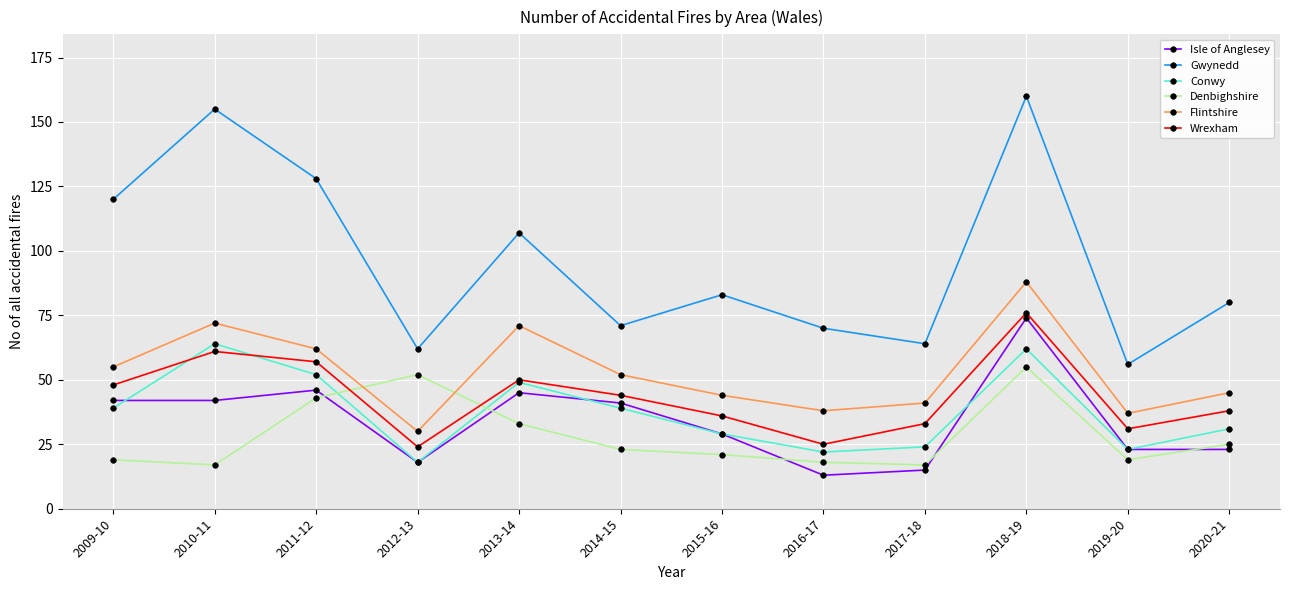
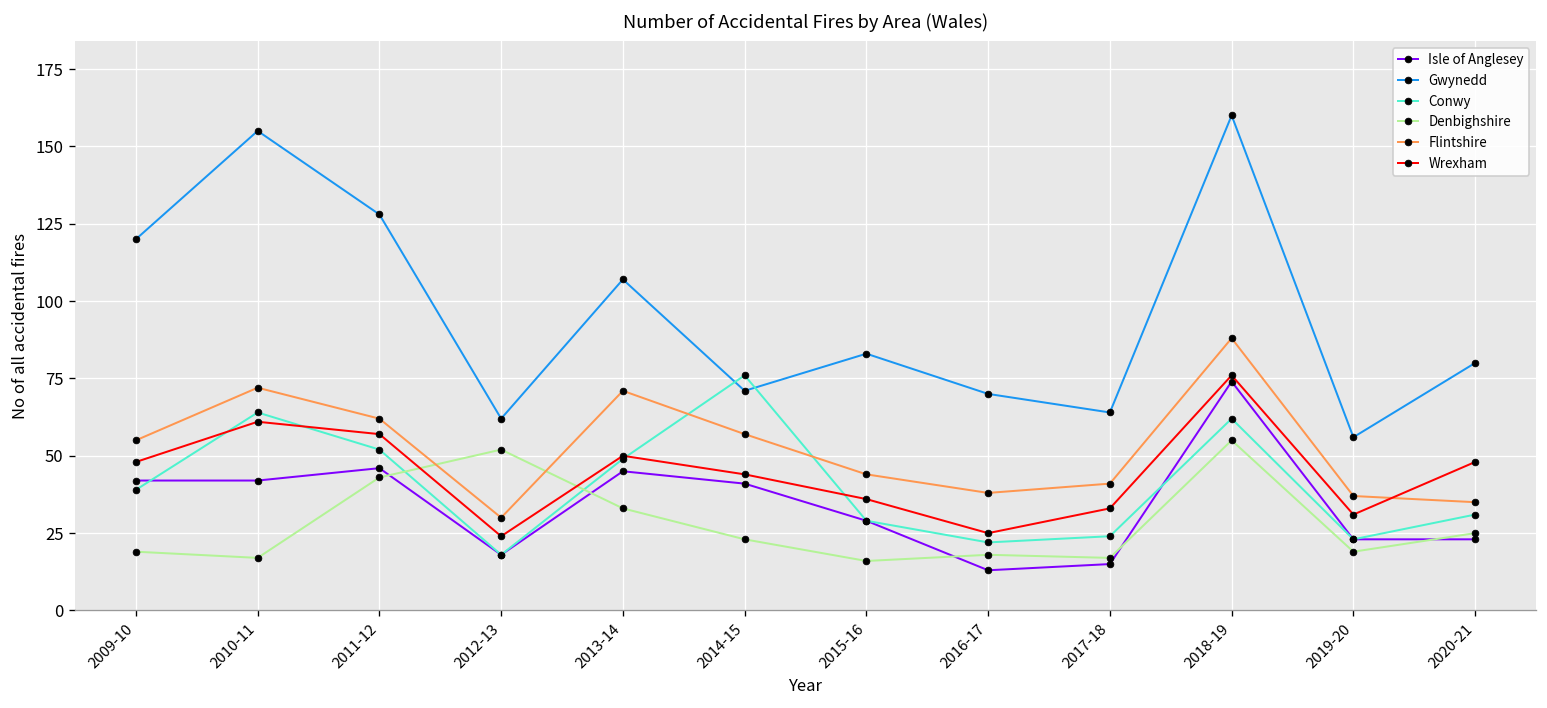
  {
    "Isle of Anglesey": {
      "2009-10": 42,
      "2010-11": 42,
      "2011-12": 46,
      "2013-14": 45,
      "2014-15": 41,
      "2016-17": 13,
      "2017-18": 15,
      "2018-19": 74,
      "2020-21": 23
    },
    "Gwynedd": {
      "2009-10": 120,
      "2010-11": 155,
      "2011-12": 128,
      "2012-13": 62,
      "2013-14": 107,
      "2014-15": 71,
      "2015-16": 83,
      "2016-17": 70,
      "2017-18": 64,
      "2018-19": 160,
      "2019-20": 56,
      "2020-21": 80
    },
    "Conwy": {
      "2009-10": 39,
      "2010-11": 64,
      "2011-12": 52,
      "2013-14": 49,
-     "2014-15": 39,
+     "2014-15": 76,
      "2016-17": 22,
      "2017-18": 24,
      "2018-19": 62,
      "2020-21": 31
    },
    "Denbighshire": {
      "2009-10": 19,
      "2010-11": 17,
      "2011-12": 43,
      "2012-13": 52,
      "2013-14": 33,
      "2014-15": 23,
-     "2015-16": 21,
+     "2015-16": 16,
      "2016-17": 18,
      "2017-18": 17,
      "2018-19": 55,
      "2019-20": 19,
      "2020-21": 25
    },
    "Flintshire": {
      "2009-10": 55,
      "2010-11": 72,
      "2011-12": 62,
      "2012-13": 30,
      "2013-14": 71,
-     "2014-15": 52,
+     "2014-15": 57,
      "2015-16": 44,
      "2016-17": 38,
      "2017-18": 41,
      "2018-19": 88,
      "2019-20": 37,
-     "2020-21": 45
+     "2020-21": 35
    },
    "Wrexham": {
      "2009-10": 48,
      "2010-11": 61,
      "2011-12": 57,
      "2012-13": 24,
      "2013-14": 50,
      "2014-15": 44,
      "2015-16": 36,
      "2016-17": 25,
      "2017-18": 33,
      "2018-19": 76,
      "2019-20": 31,
-     "2020-21": 38
+     "2020-21": 48
    }
  }
